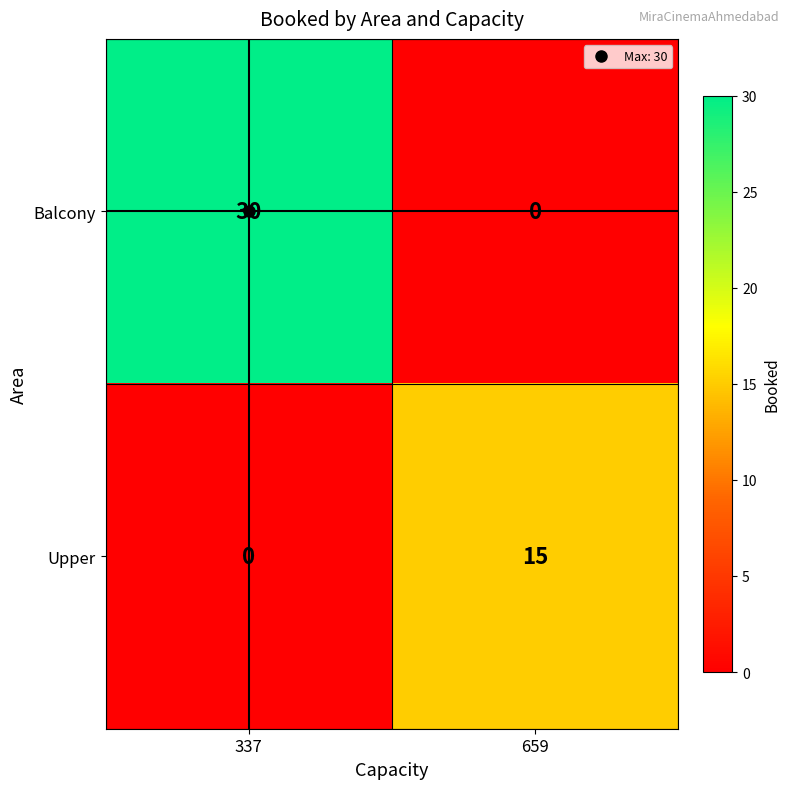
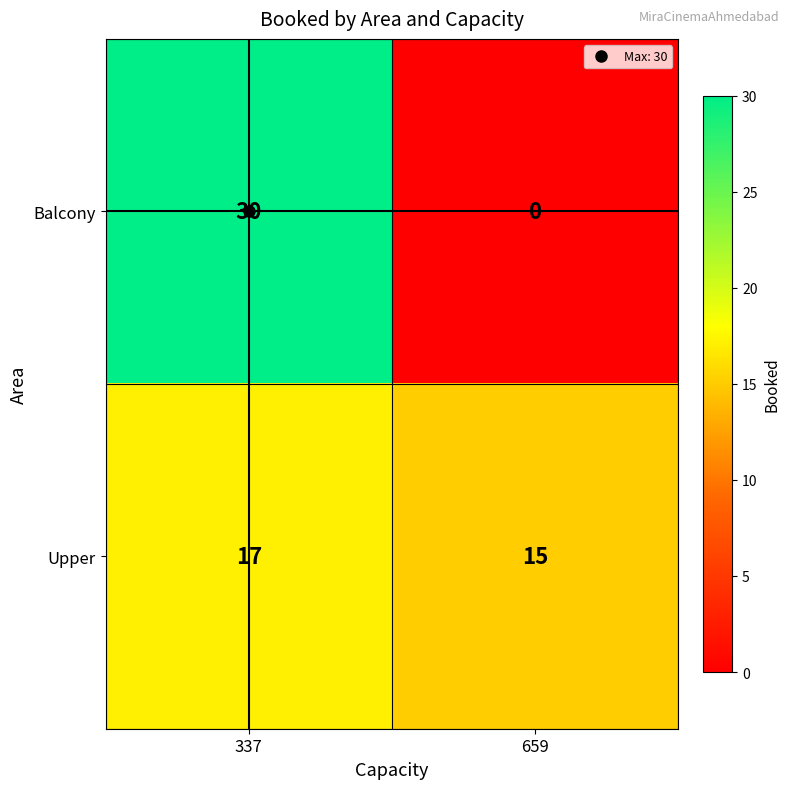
  {
    "Balcony": {
      "659": 0
    },
    "Upper": {
-     "337": 0,
+     "337": 17,
      "659": 15
    }
  }
